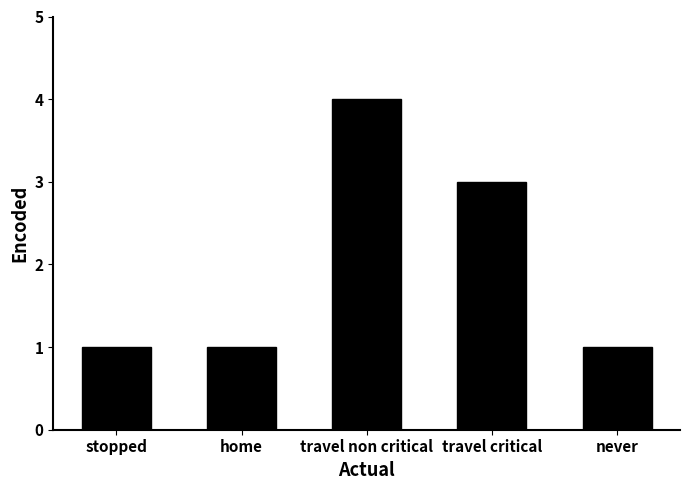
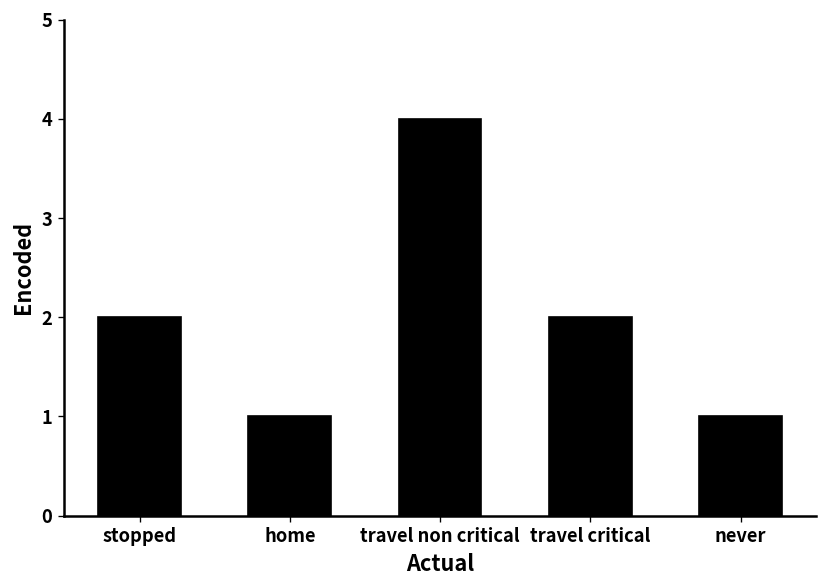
  {
-   "stopped": 1,
+   "stopped": 2,
    "home": 1,
    "travel non critical": 4,
-   "travel critical": 3,
+   "travel critical": 2,
    "never": 1
  }
